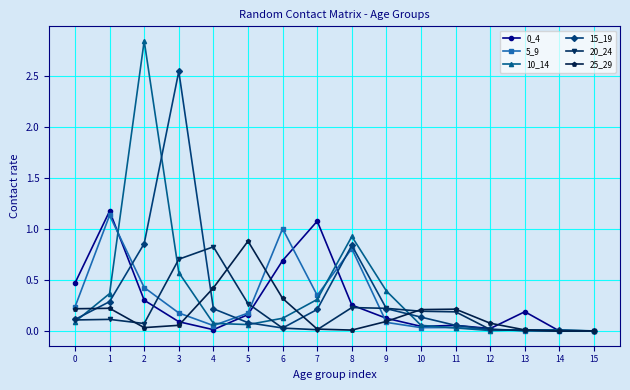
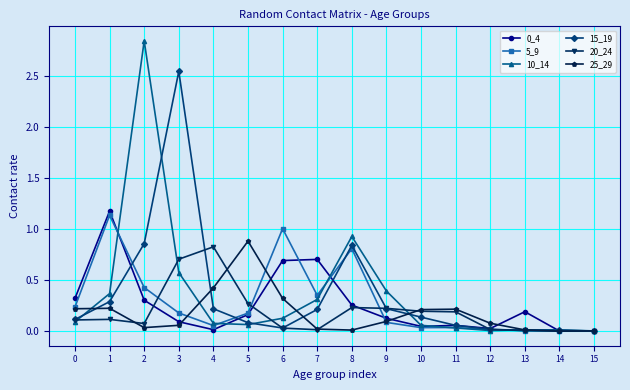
  {
    "0_4": {
-     "0": 0.47,
+     "0": 0.32,
      "1": 1.18,
      "2": 0.30,
      "3": 0.09,
      "4": 0.02,
      "6": 0.69,
-     "7": 1.08,
+     "7": 0.70,
      "9": 0.13,
      "13": 0.19
    }
  }
